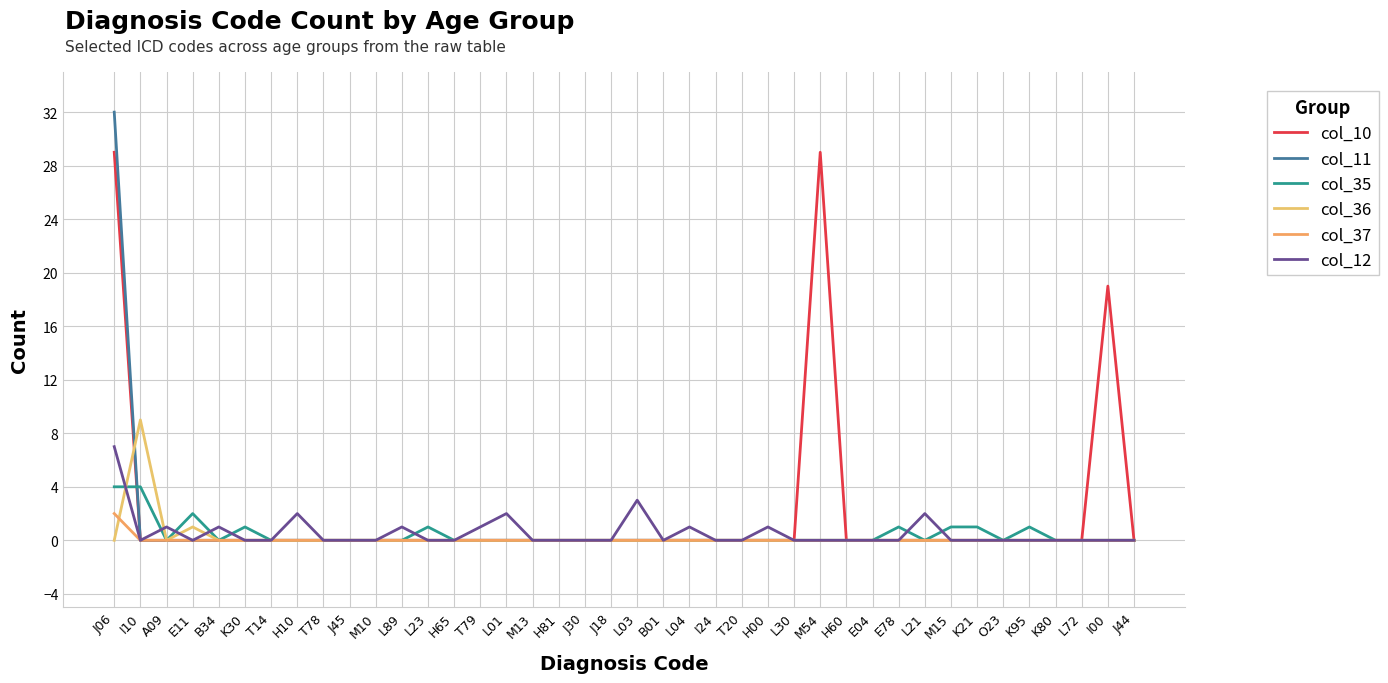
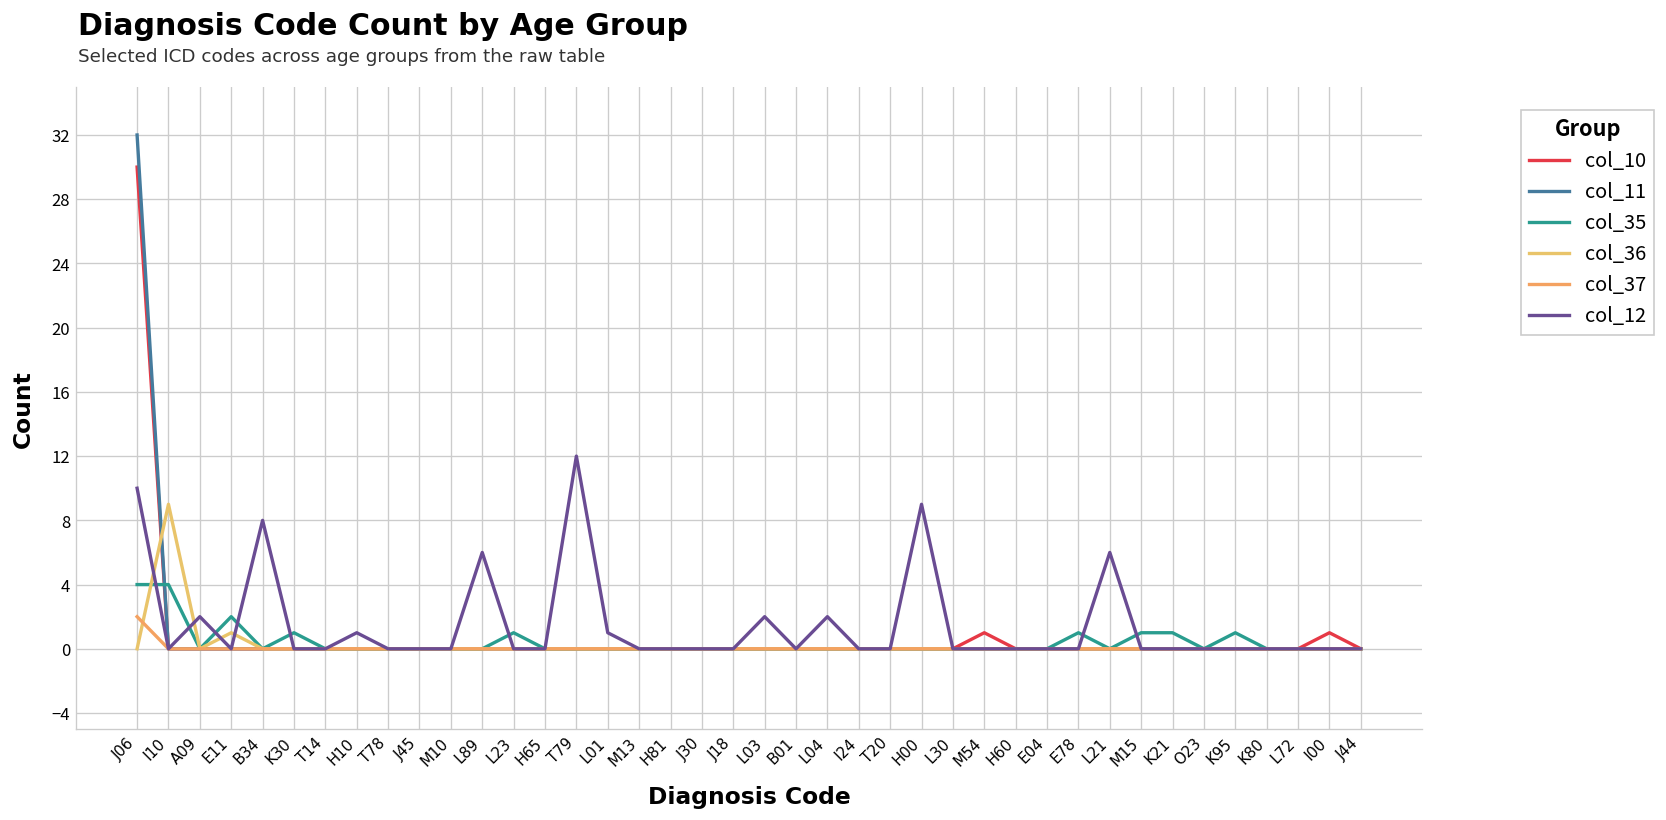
  {
    "col_10": {
-     "J06": 29,
-     "M54": 29,
-     "I00": 19
+     "J06": 30,
+     "M54": 1,
+     "I00": 1
    },
    "col_12": {
-     "J06": 7,
-     "A09": 1,
-     "B34": 1,
-     "H10": 2,
-     "L89": 1,
-     "T79": 1,
-     "L01": 2,
-     "L03": 3,
-     "L04": 1,
-     "H00": 1,
-     "L21": 2
+     "J06": 10,
+     "A09": 2,
+     "B34": 8,
+     "H10": 1,
+     "L89": 6,
+     "T79": 12,
+     "L01": 1,
+     "L03": 2,
+     "L04": 2,
+     "H00": 9,
+     "L21": 6
    }
  }
